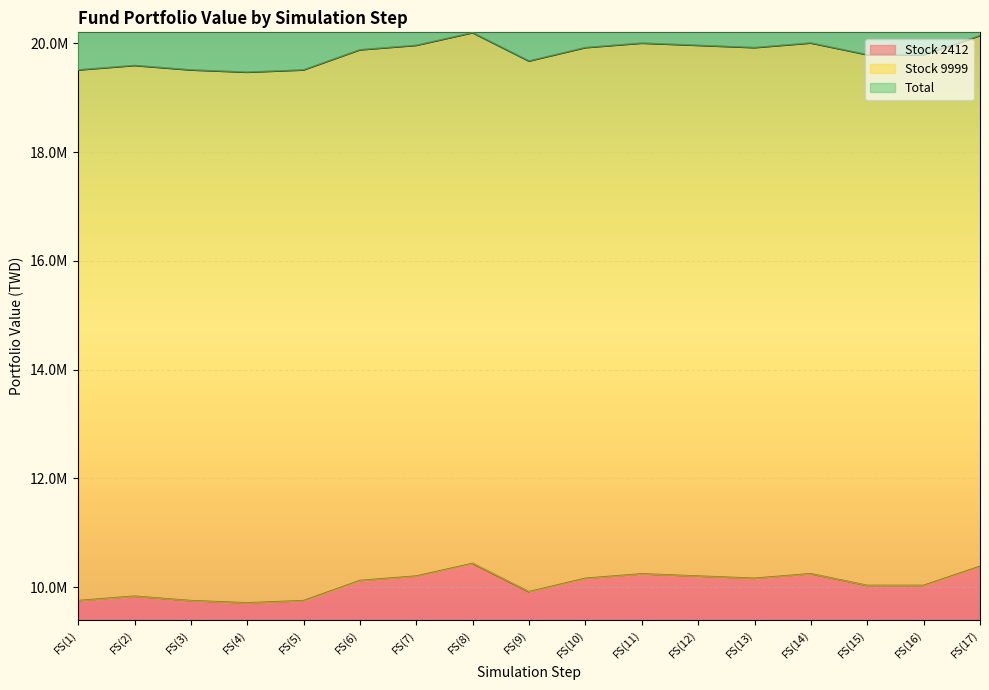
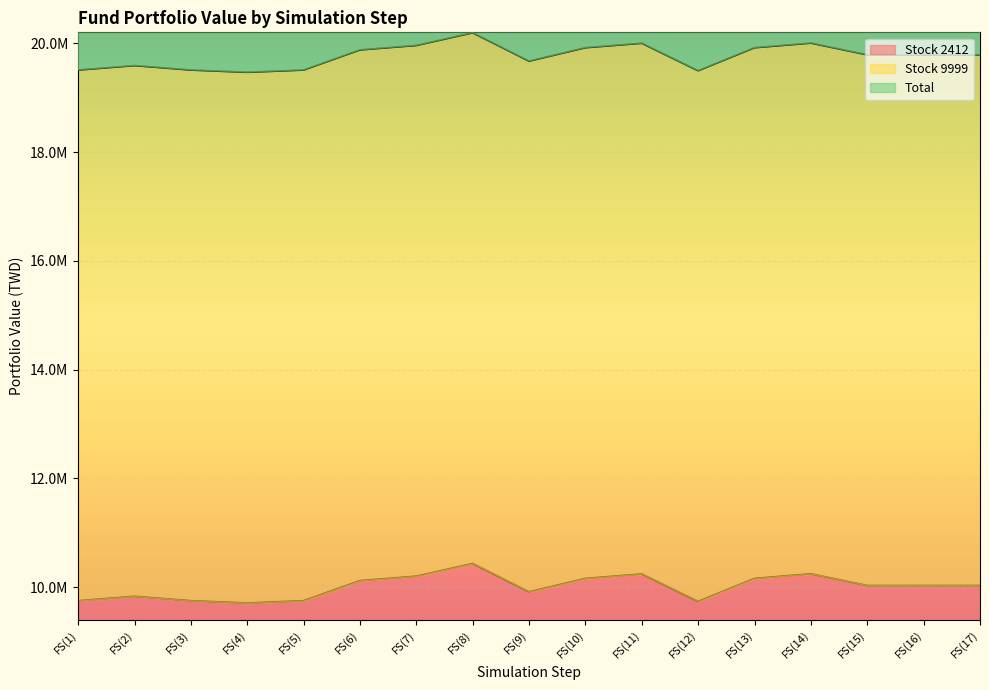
  {
    "Stock 2412": {
      "FS(1)": 9800000,
      "FS(2)": 9800000,
      "FS(3)": 9800000,
      "FS(4)": 9700000,
      "FS(5)": 9800000,
      "FS(6)": 10100000,
      "FS(7)": 10200000,
      "FS(8)": 10400000,
      "FS(9)": 9900000,
      "FS(10)": 10200000,
      "FS(11)": 10200000,
-     "FS(12)": 10200000,
+     "FS(12)": 9700000,
      "FS(13)": 10200000,
      "FS(14)": 10200000,
      "FS(15)": 10000000,
      "FS(16)": 10000000,
-     "FS(17)": 10400000
+     "FS(17)": 10000000
    },
    "Stock 9999": {
      "FS(1)": 9800000,
      "FS(2)": 9800000,
      "FS(3)": 9800000,
      "FS(4)": 9800000,
      "FS(5)": 9800000,
      "FS(6)": 9800000,
      "FS(7)": 9800000,
      "FS(8)": 9800000,
      "FS(9)": 9800000,
      "FS(10)": 9800000,
      "FS(11)": 9800000,
      "FS(12)": 9800000,
      "FS(13)": 9800000,
      "FS(14)": 9800000,
      "FS(17)": 9800000
    }
  }
